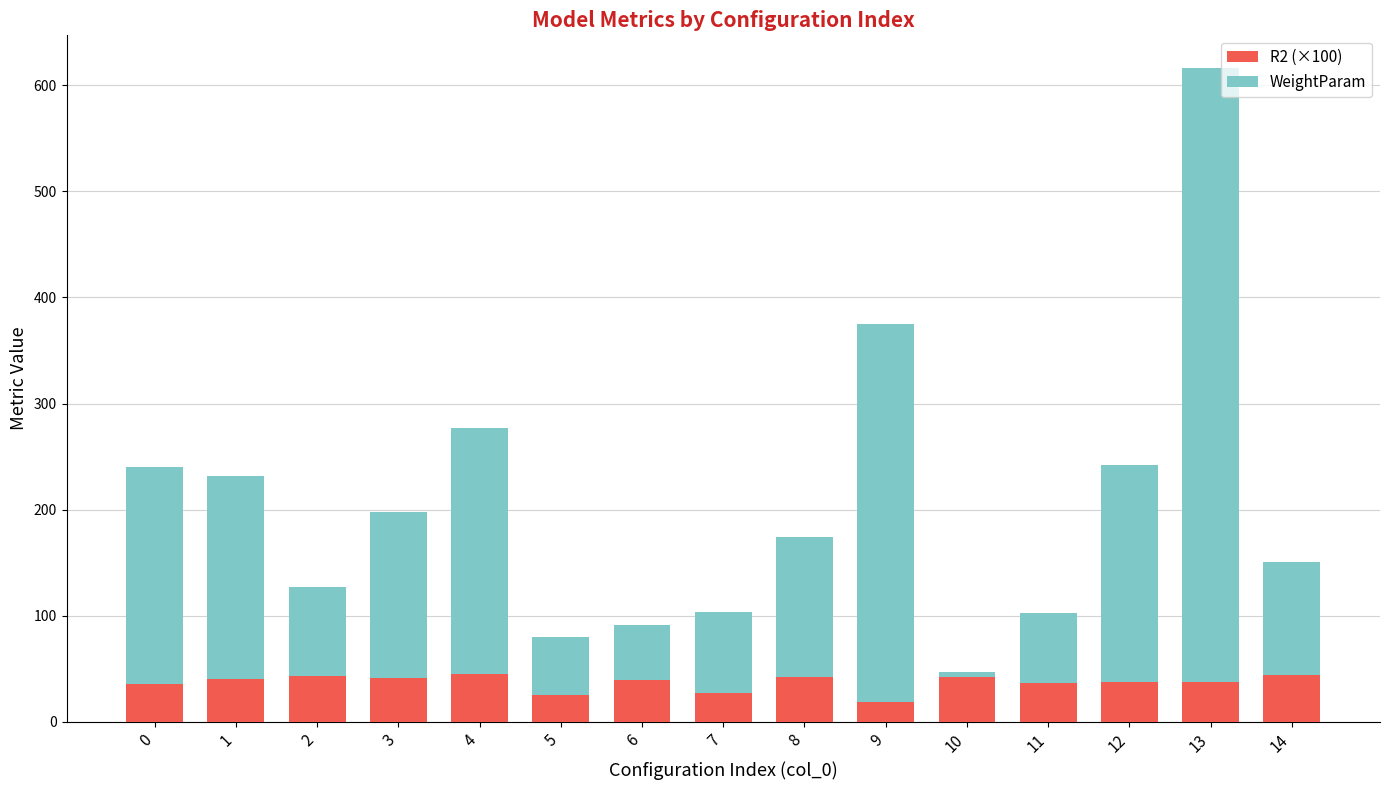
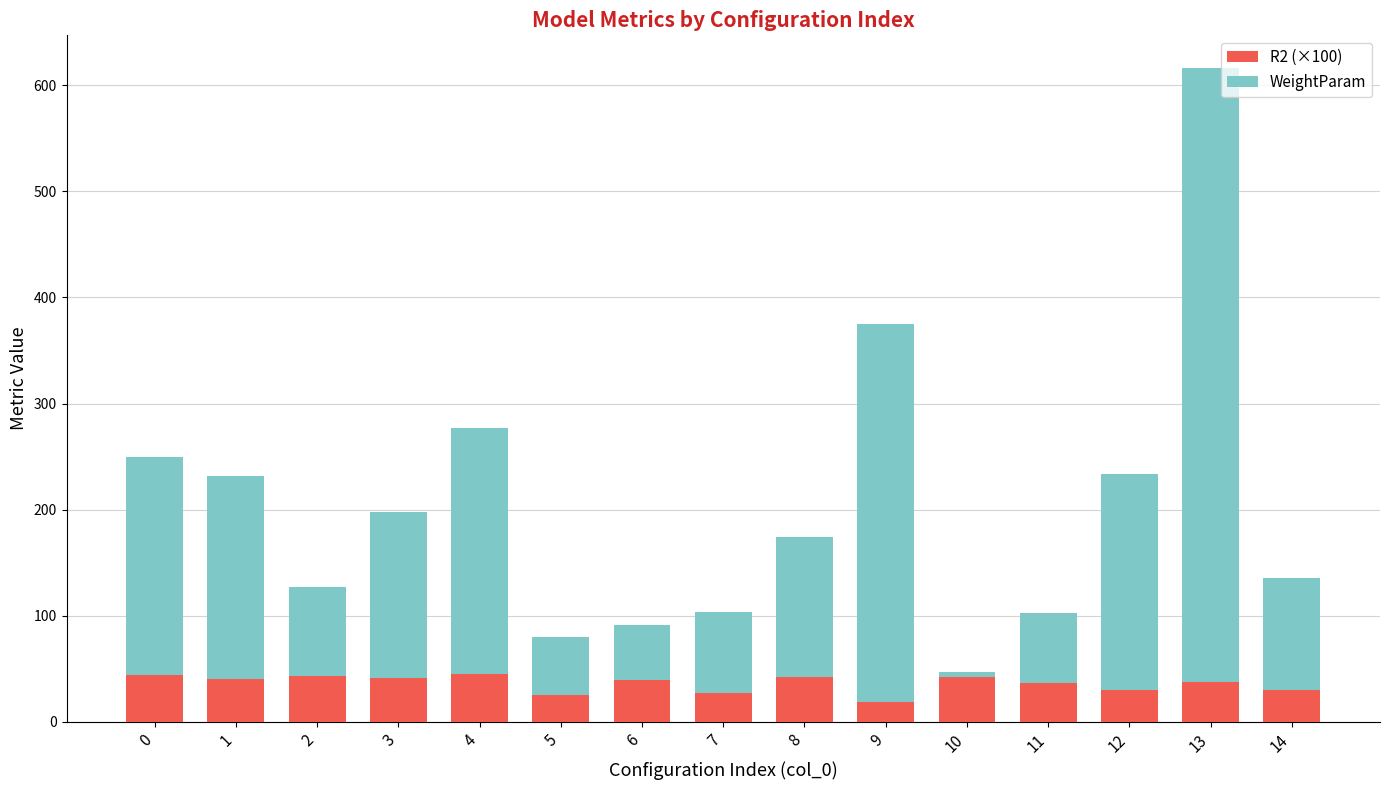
  {
    "R2 (×100)": {
-     "0": 36,
+     "0": 44,
      "1": 40,
      "2": 44,
      "3": 41,
      "4": 45,
      "5": 26,
      "6": 39,
      "7": 27,
      "8": 43,
      "9": 19,
      "10": 43,
      "11": 37,
-     "12": 38,
+     "12": 30,
      "13": 37,
-     "14": 45
+     "14": 30
    },
    "WeightParam": {
      "0": 205,
      "1": 191,
      "2": 84,
      "3": 157,
      "4": 231,
      "5": 54,
      "6": 52,
      "7": 76,
      "8": 131,
      "9": 356,
      "10": 5,
      "11": 66,
      "12": 204,
      "13": 579,
      "14": 106
    }
  }
